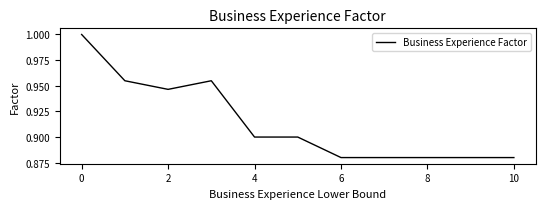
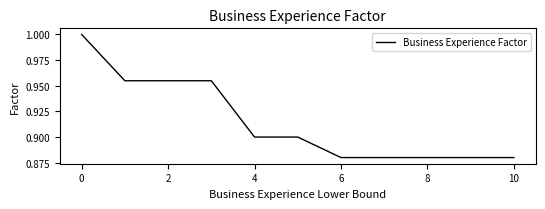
  {
    "0": 1.000,
-   "2": 0.947,
+   "2": 0.955,
    "4": 0.900,
    "6": 0.880,
    "8": 0.880,
    "10": 0.880
  }
